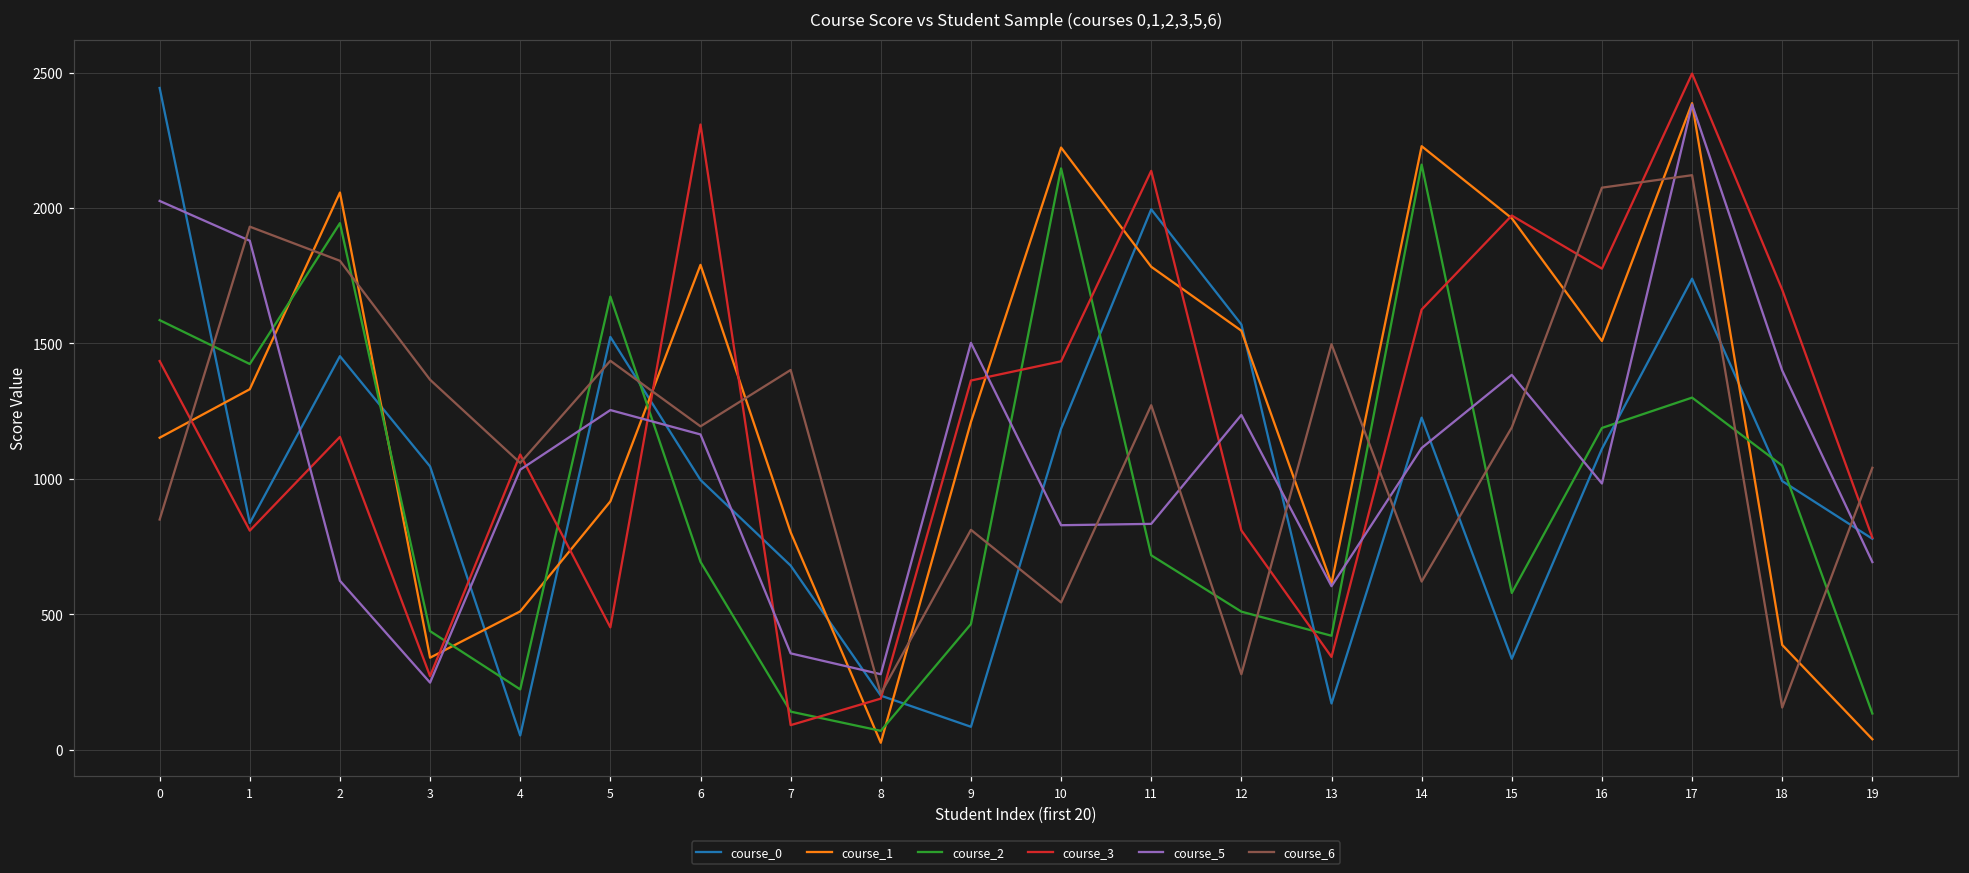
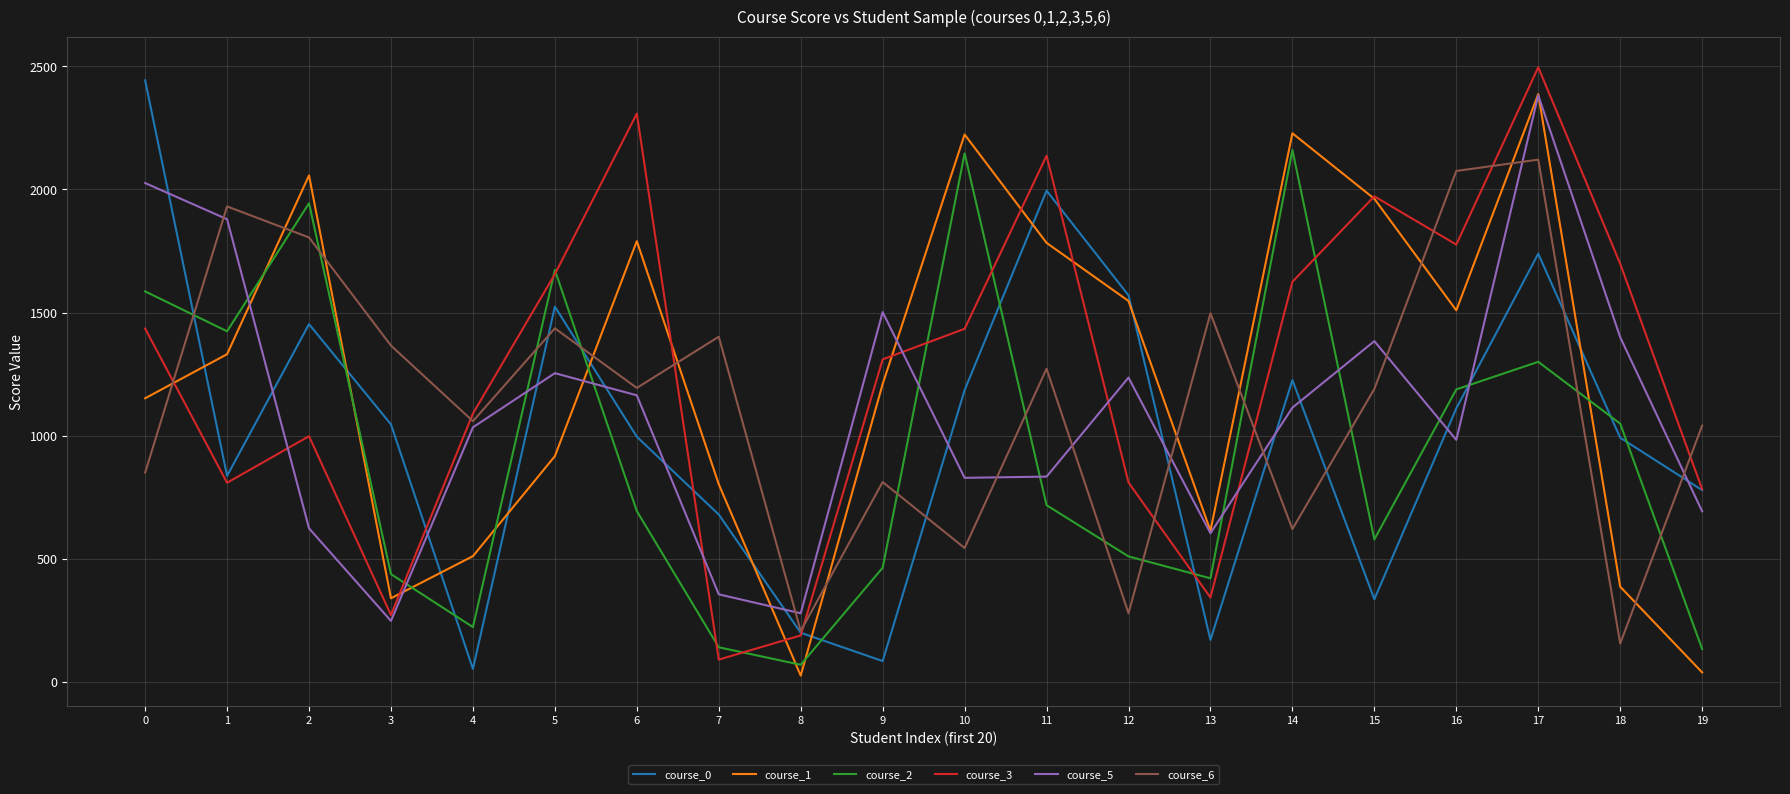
  {
    "course_0": {
      "0": 2440,
      "1": 840,
      "2": 1450,
      "3": 1050,
      "4": 50,
      "5": 1520,
      "6": 1000,
      "7": 680,
      "9": 90,
      "10": 1190,
      "11": 2000,
      "12": 1570,
      "13": 170,
      "14": 1230,
      "15": 340,
      "16": 1110,
      "17": 1740,
      "18": 990
    },
    "course_1": {
      "0": 1150,
      "1": 1330,
      "2": 2060,
      "3": 340,
      "4": 510,
      "5": 920,
      "6": 1790,
      "7": 800,
      "8": 30,
      "9": 1210,
      "10": 2220,
      "11": 1780,
      "12": 1550,
      "14": 2230,
      "16": 1510,
      "18": 390,
      "19": 40
    },
    "course_2": {
      "0": 1590,
      "1": 1420,
      "2": 1940,
      "3": 440,
      "4": 220,
      "5": 1670,
      "6": 690,
      "7": 140,
      "8": 70,
      "9": 460,
      "10": 2150,
      "11": 720,
      "12": 510,
      "13": 420,
      "14": 2160,
      "15": 580,
      "16": 1190,
      "17": 1300,
      "18": 1050,
      "19": 130
    },
    "course_3": {
      "0": 1440,
      "1": 810,
-     "2": 1160,
+     "2": 1000,
      "3": 270,
      "4": 1090,
-     "5": 450,
+     "5": 1660,
      "6": 2310,
      "7": 90,
      "8": 190,
-     "9": 1360,
+     "9": 1310,
      "10": 1430,
      "11": 2140,
      "12": 810,
      "13": 340,
      "14": 1630,
      "16": 1780,
      "17": 2500,
      "18": 1700
    },
    "course_5": {
      "0": 2030,
      "1": 1880,
      "2": 620,
      "3": 250,
      "4": 1030,
      "5": 1250,
      "6": 1160,
      "7": 360,
      "8": 280,
      "9": 1500,
      "10": 830,
      "11": 830,
      "12": 1240,
      "14": 1110,
      "15": 1380,
      "16": 980,
      "18": 1400,
      "19": 690
    },
    "course_6": {
      "0": 850,
      "1": 1930,
      "2": 1810,
      "3": 1370,
      "4": 1060,
      "5": 1440,
      "6": 1190,
      "7": 1400,
      "9": 810,
      "10": 540,
      "11": 1270,
      "12": 280,
      "13": 1500,
      "14": 620,
      "15": 1190,
      "16": 2080,
      "17": 2120,
      "18": 160,
      "19": 1040
    }
  }
